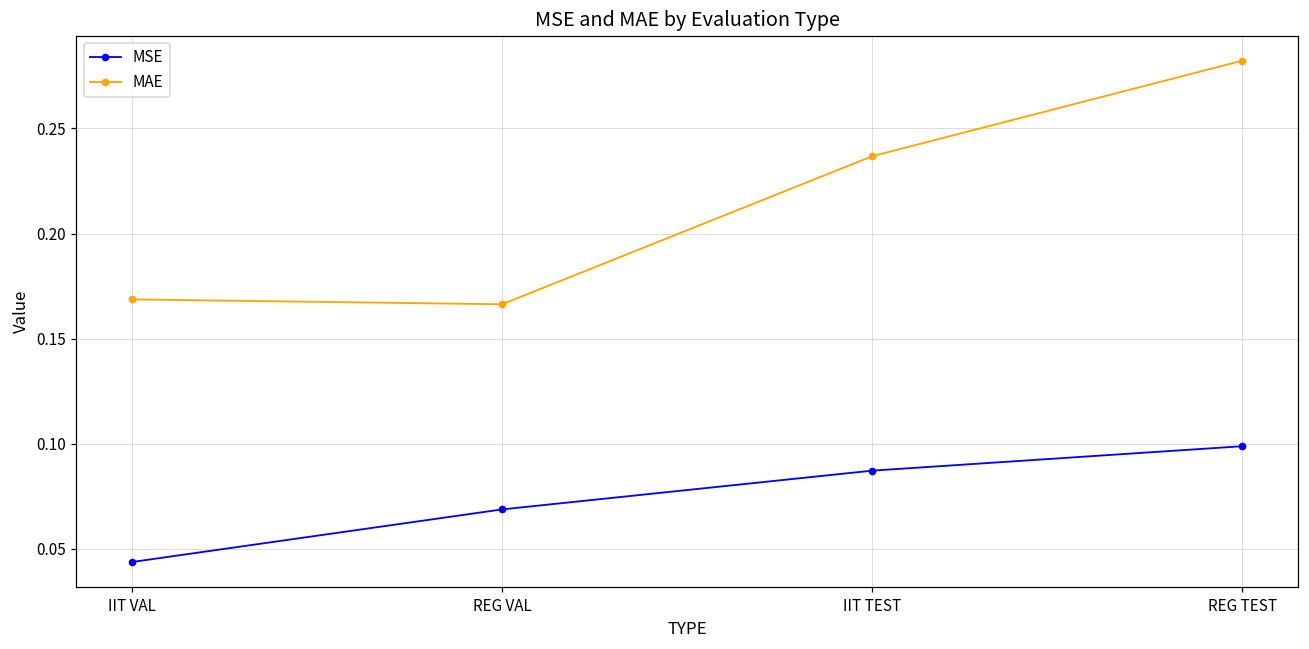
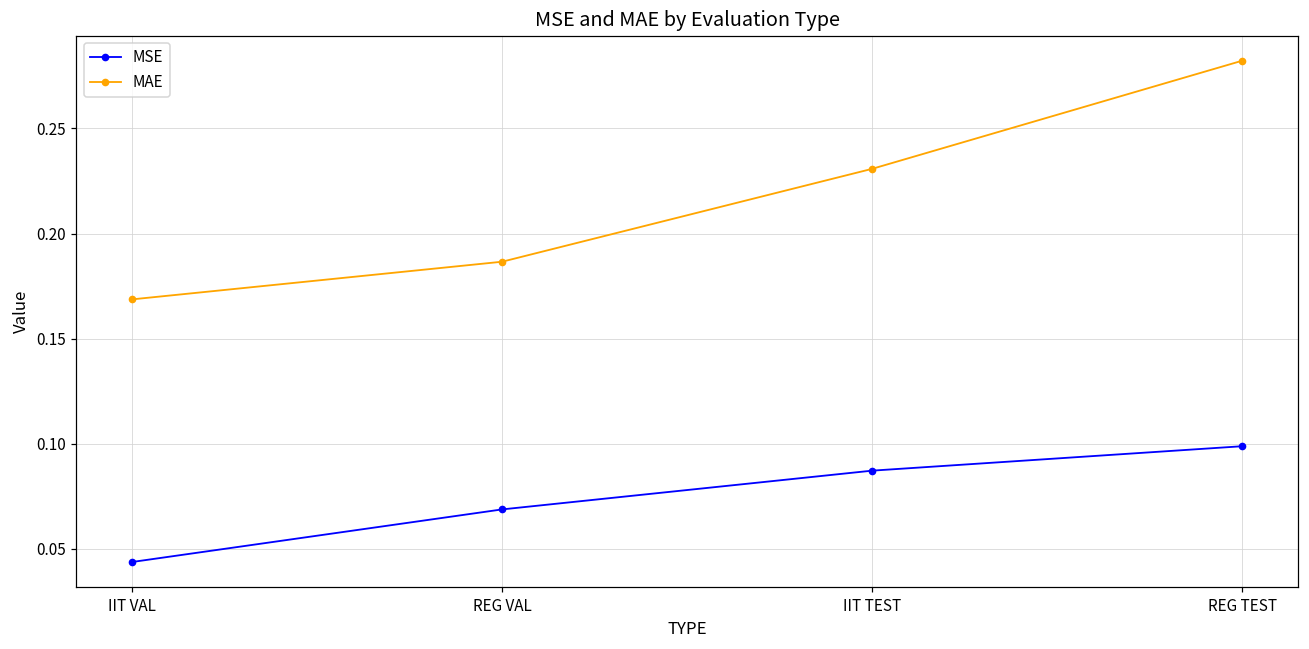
  {
    "MSE": {
      "IIT VAL": 0.044,
      "REG VAL": 0.069,
      "IIT TEST": 0.087,
      "REG TEST": 0.099
    },
    "MAE": {
      "IIT VAL": 0.169,
-     "REG VAL": 0.166,
-     "IIT TEST": 0.237,
+     "REG VAL": 0.187,
+     "IIT TEST": 0.231,
      "REG TEST": 0.282
    }
  }
